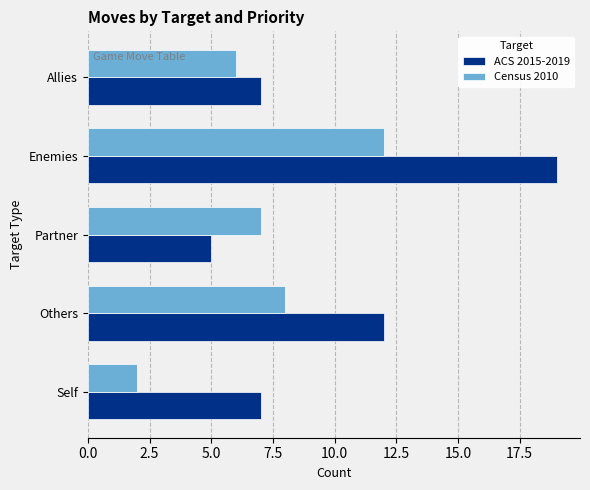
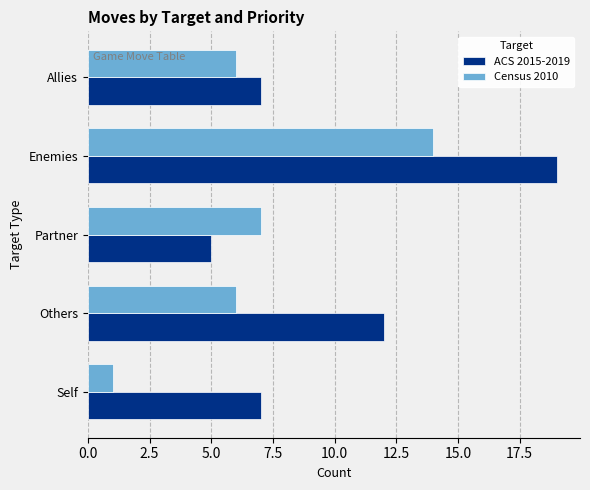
  {
    "ACS 2015-2019": {
      "Allies": 7,
      "Enemies": 19,
      "Partner": 5,
      "Others": 12,
      "Self": 7
    },
    "Census 2010": {
      "Allies": 6,
-     "Enemies": 12,
+     "Enemies": 14,
      "Partner": 7,
-     "Others": 8,
-     "Self": 2
+     "Others": 6,
+     "Self": 1
    }
  }
